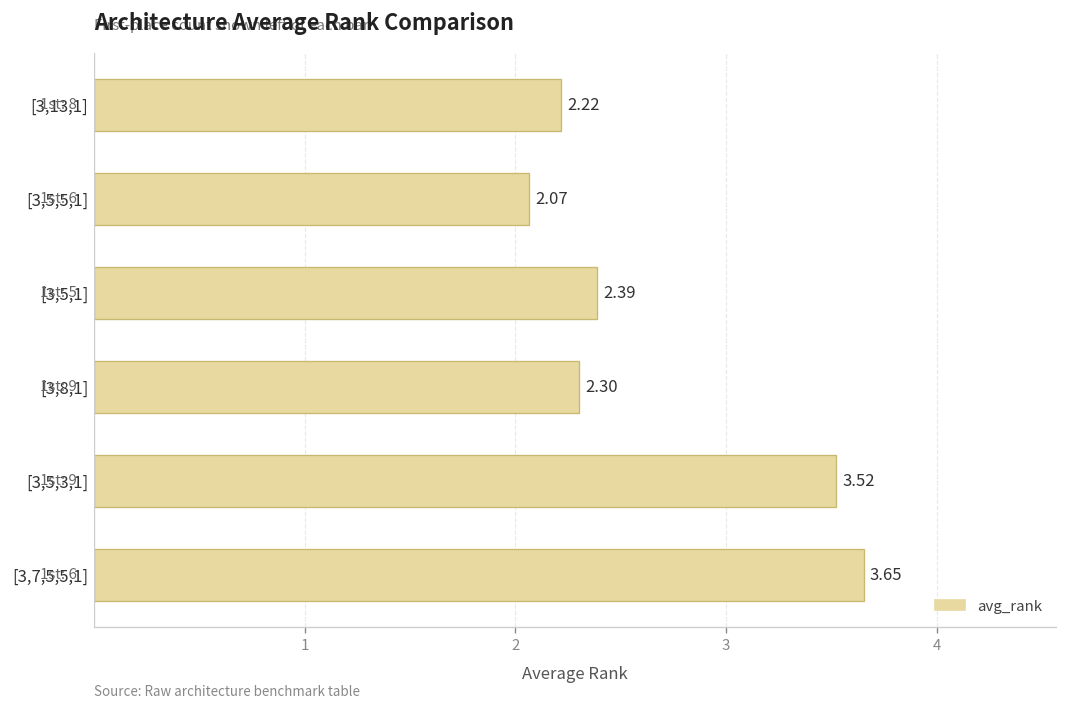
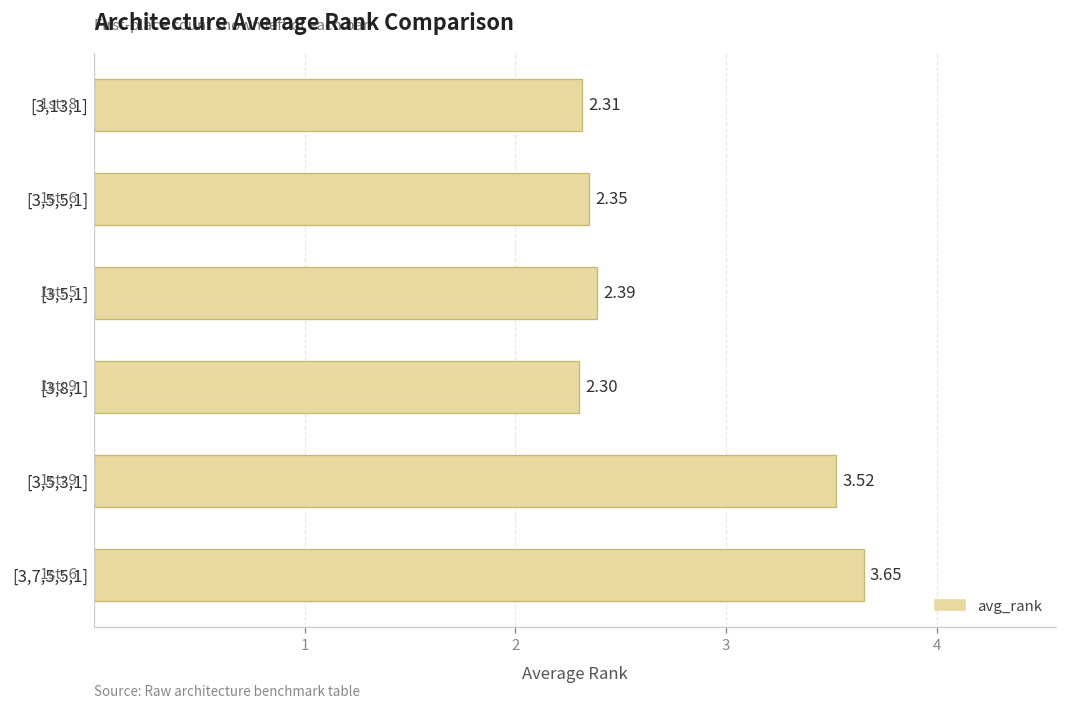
  {
-   "[3,13,1]": 2.22,
-   "[3,5,5,1]": 2.07,
+   "[3,13,1]": 2.31,
+   "[3,5,5,1]": 2.35,
    "[3,5,1]": 2.39,
    "[3,8,1]": 2.30,
    "[3,5,3,1]": 3.52,
    "[3,7,5,5,1]": 3.65
  }
